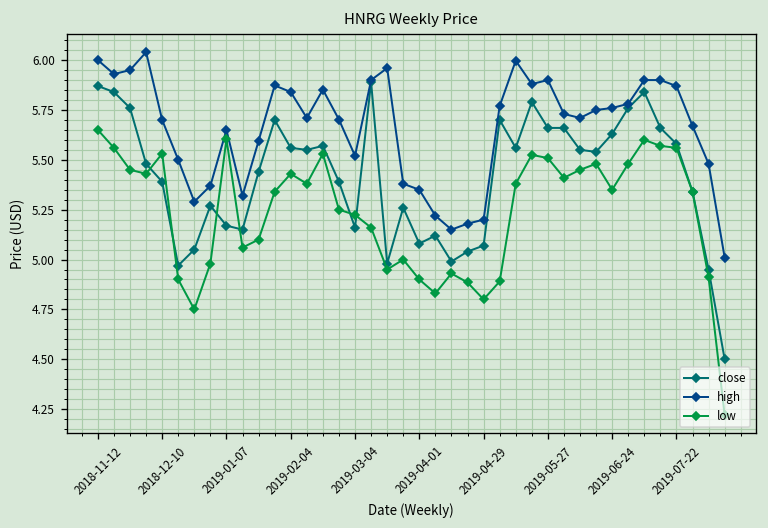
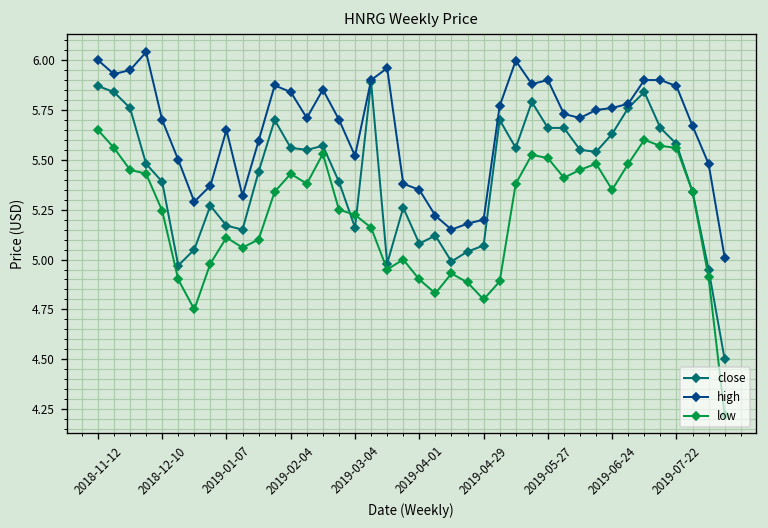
  {
    "low": {
      "2018-11-12": 5.65,
-     "2018-12-10": 5.53,
-     "2019-01-07": 5.60,
+     "2018-12-10": 5.24,
+     "2019-01-07": 5.11,
      "2019-02-04": 5.43,
      "2019-03-04": 5.22,
      "2019-04-01": 4.90,
      "2019-04-29": 4.80,
      "2019-05-27": 5.51,
      "2019-06-24": 5.35,
      "2019-07-22": 5.56
    }
  }
